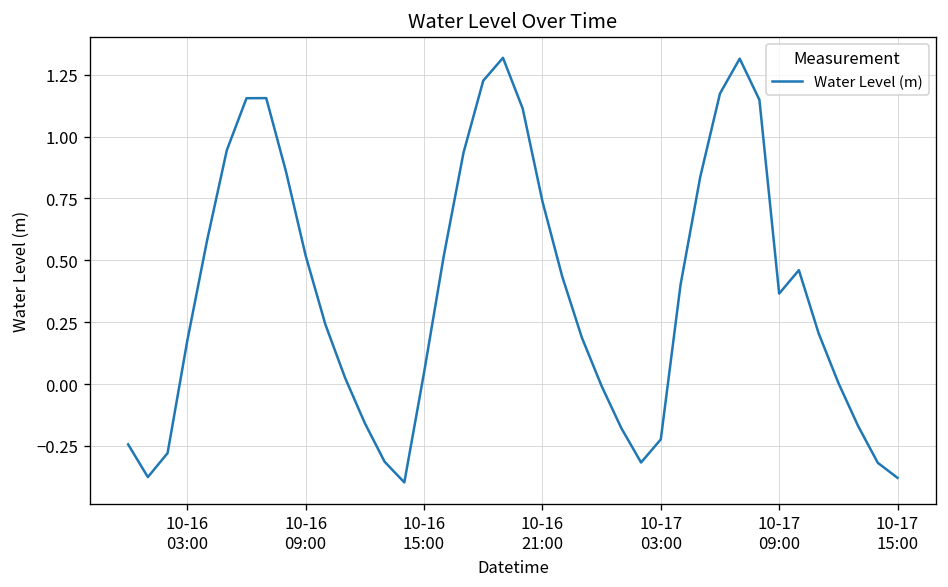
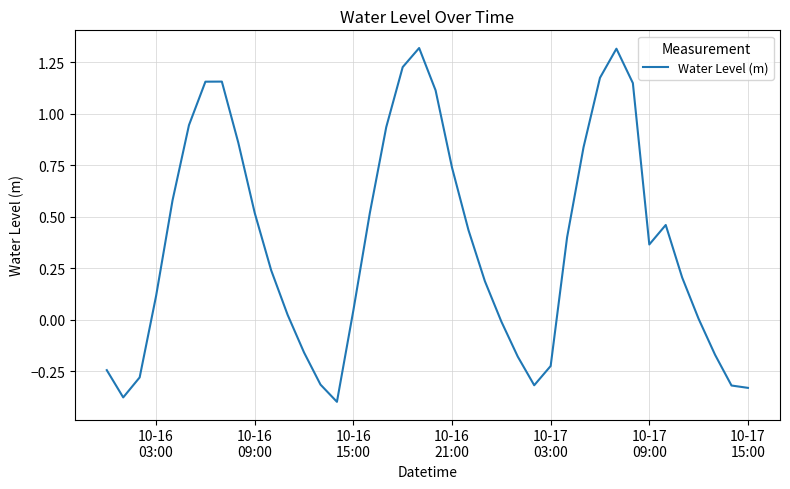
  {
-   "10-16 03:00": 0.18,
+   "10-16 03:00": 0.12,
    "10-16 09:00": 0.52,
    "10-16 15:00": 0.05,
    "10-16 21:00": 0.74,
    "10-17 03:00": -0.22,
    "10-17 09:00": 0.37,
-   "10-17 15:00": -0.38
+   "10-17 15:00": -0.33
  }
